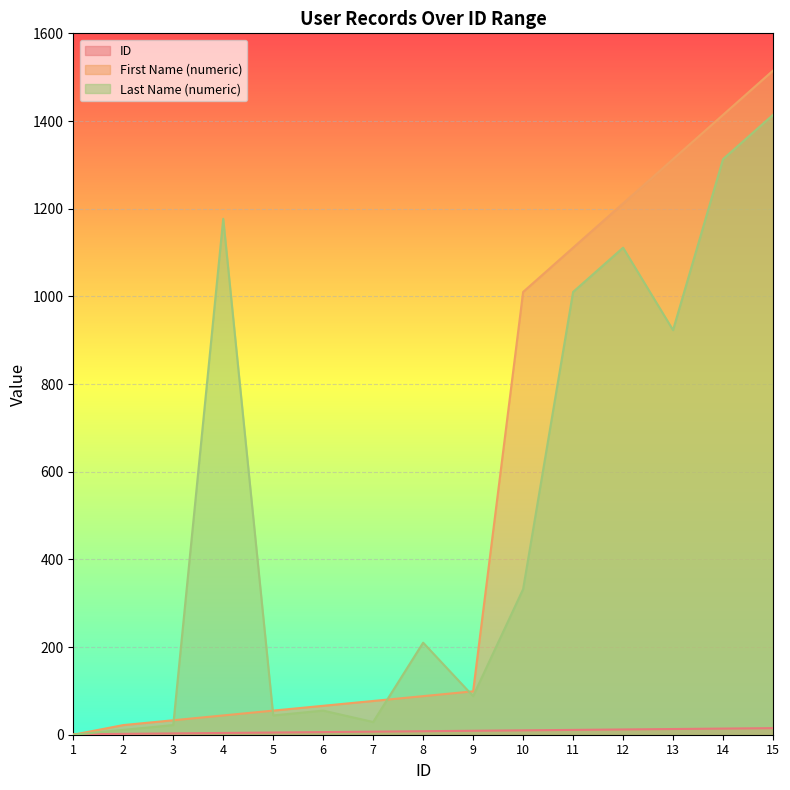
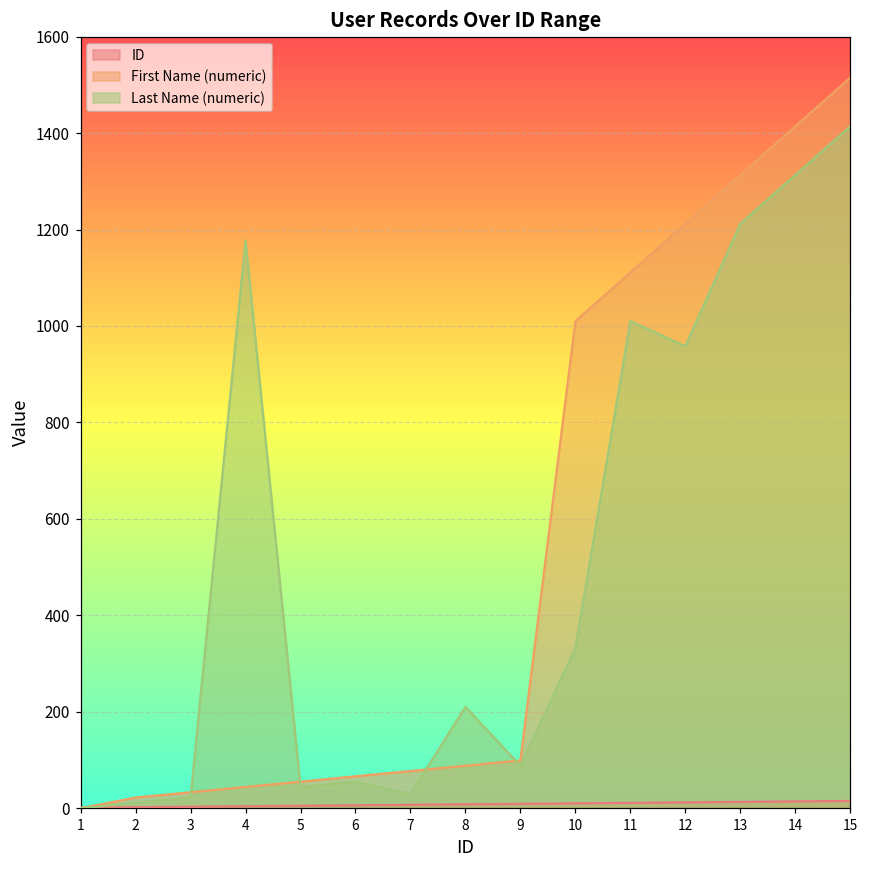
  {
    "Last Name (numeric)": {
      "2": 10,
      "3": 20,
      "4": 1180,
      "5": 40,
      "6": 60,
      "7": 30,
      "8": 210,
      "9": 90,
      "10": 330,
      "11": 1010,
-     "12": 1110,
-     "13": 920,
+     "12": 960,
+     "13": 1210,
      "14": 1310,
      "15": 1410
    }
  }
